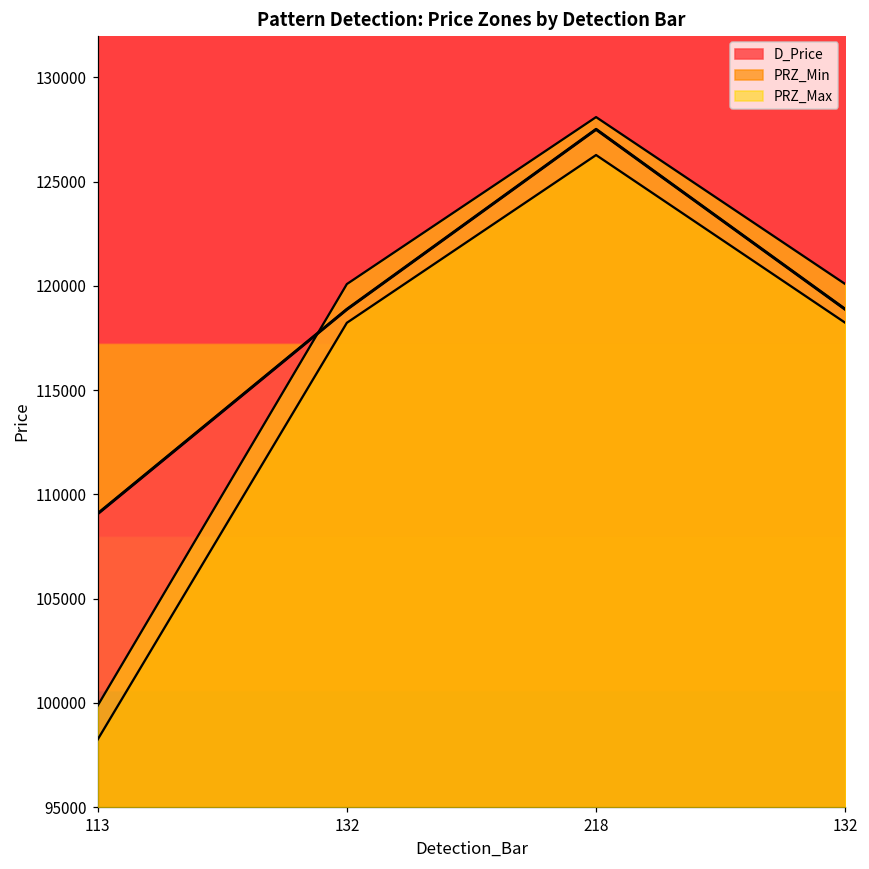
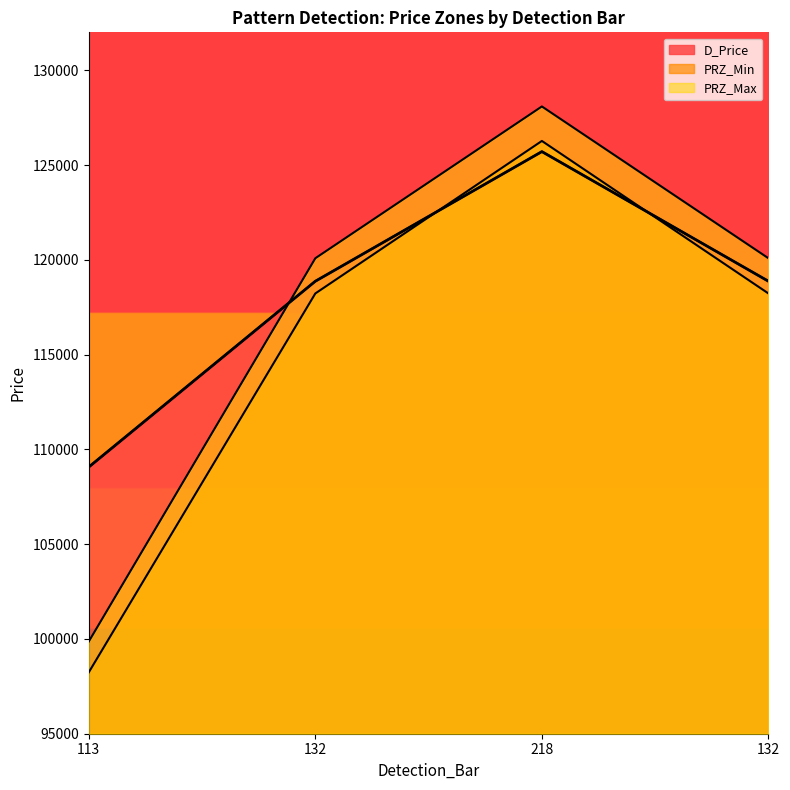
  {
    "D_Price": {
      "113": 109100,
-     "218": 127500
+     "218": 125700
    },
    "PRZ_Min": {
      "113": 98200,
      "218": 126300
    },
    "PRZ_Max": {
      "113": 99900,
      "218": 128100
    }
  }
